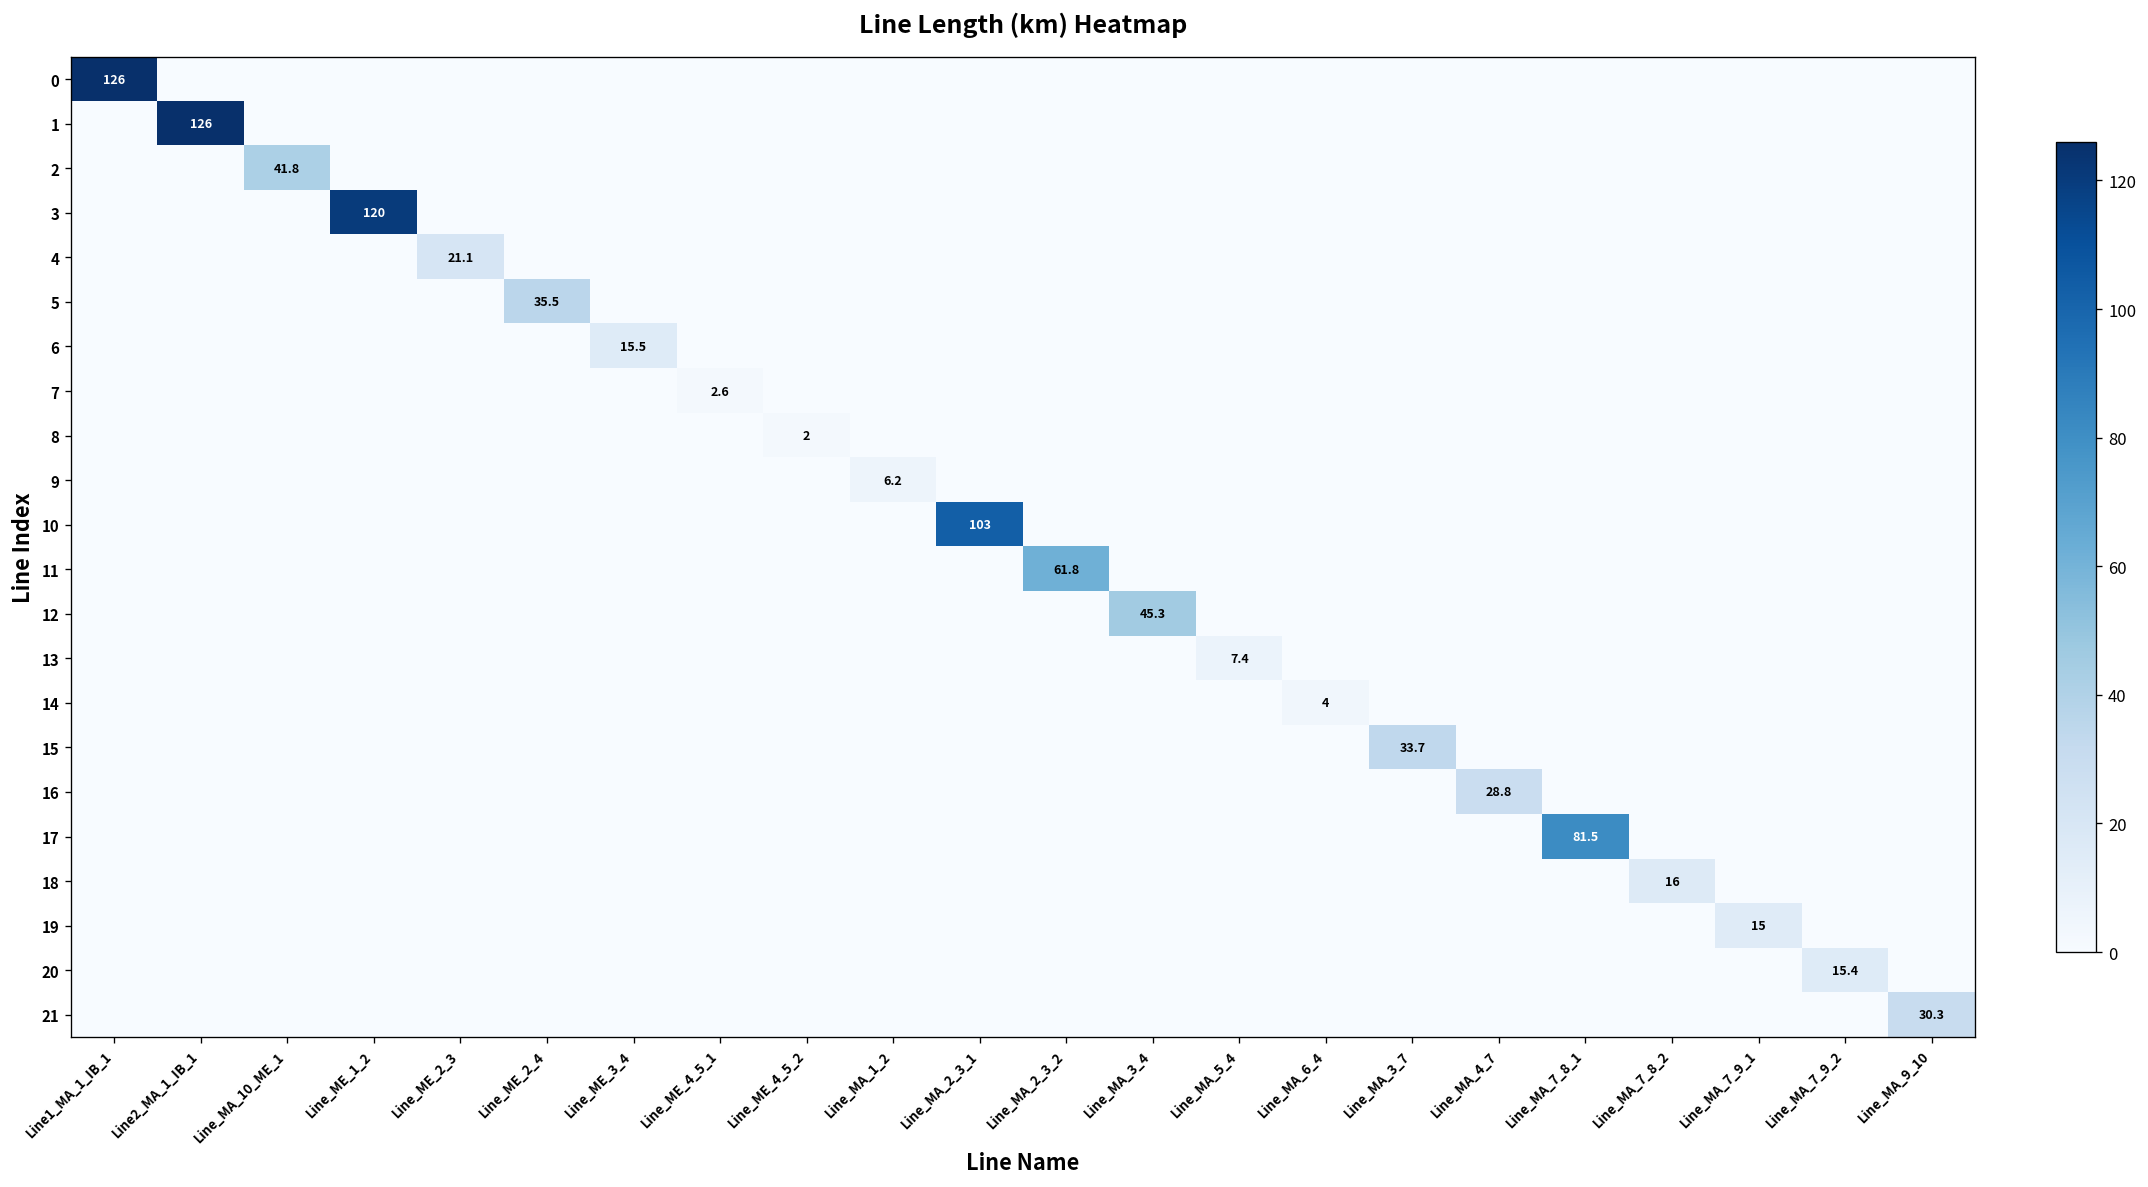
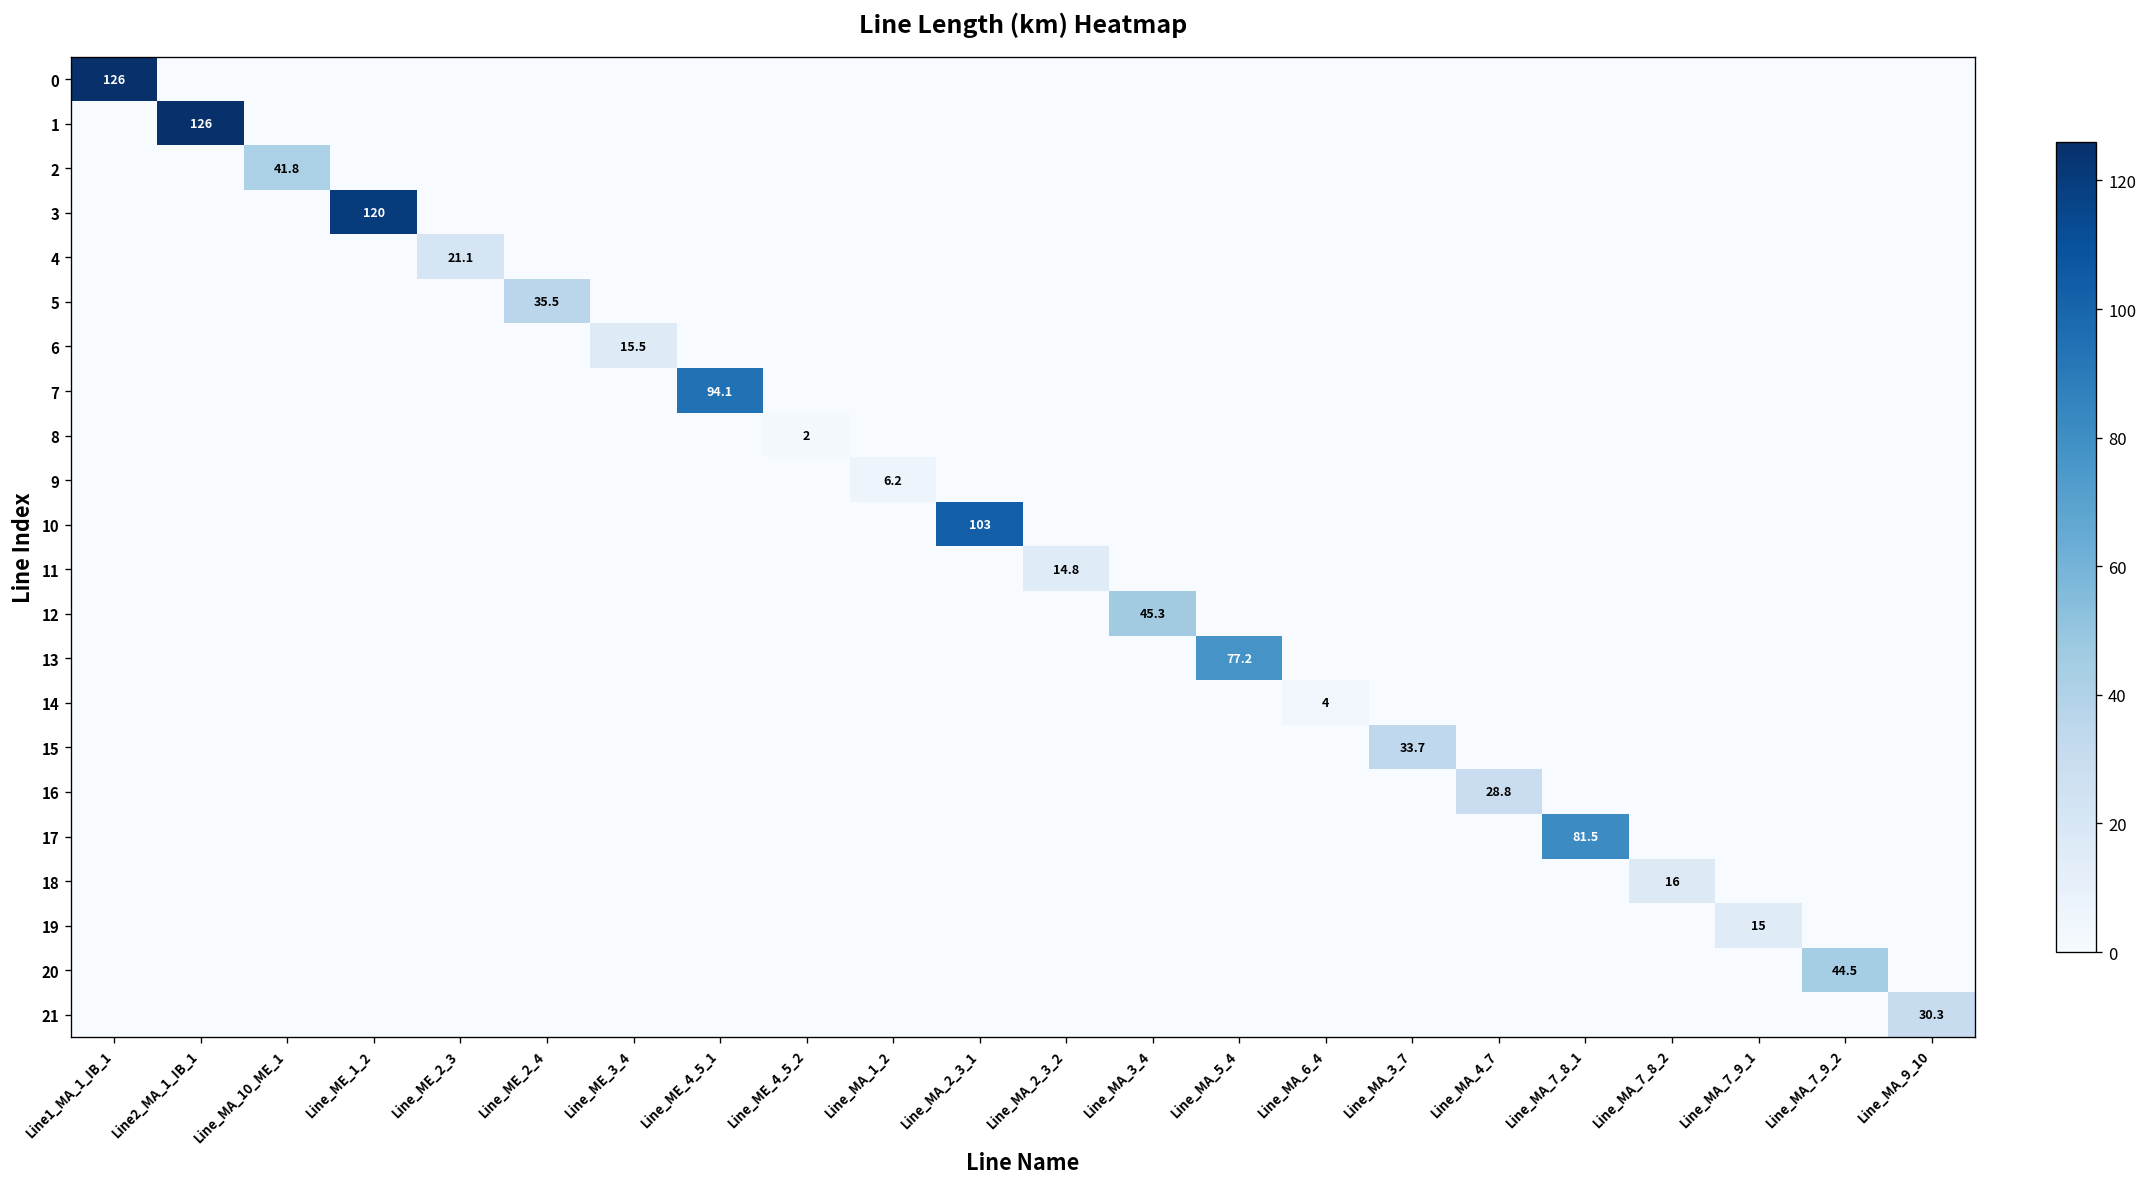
  {
    "0": {
      "Line1_MA_1_IB_1": 126
    },
    "1": {
      "Line2_MA_1_IB_1": 126
    },
    "2": {
      "Line_MA_10_ME_1": 41.8
    },
    "3": {
      "Line_ME_1_2": 120
    },
    "4": {
      "Line_ME_2_3": 21.1
    },
    "5": {
      "Line_ME_2_4": 35.5
    },
    "6": {
      "Line_ME_3_4": 15.5
    },
    "7": {
-     "Line_ME_4_5_1": 2.6
+     "Line_ME_4_5_1": 94.1
    },
    "8": {
      "Line_ME_4_5_2": 2
    },
    "9": {
      "Line_MA_1_2": 6.2
    },
    "10": {
      "Line_MA_2_3_1": 103
    },
    "11": {
-     "Line_MA_2_3_2": 61.8
+     "Line_MA_2_3_2": 14.8
    },
    "12": {
      "Line_MA_3_4": 45.3
    },
    "13": {
-     "Line_MA_5_4": 7.4
+     "Line_MA_5_4": 77.2
    },
    "14": {
      "Line_MA_6_4": 4
    },
    "15": {
      "Line_MA_3_7": 33.7
    },
    "16": {
      "Line_MA_4_7": 28.8
    },
    "17": {
      "Line_MA_7_8_1": 81.5
    },
    "18": {
      "Line_MA_7_8_2": 16
    },
    "19": {
      "Line_MA_7_9_1": 15
    },
    "20": {
-     "Line_MA_7_9_2": 15.4
+     "Line_MA_7_9_2": 44.5
    },
    "21": {
      "Line_MA_9_10": 30.3
    }
  }
